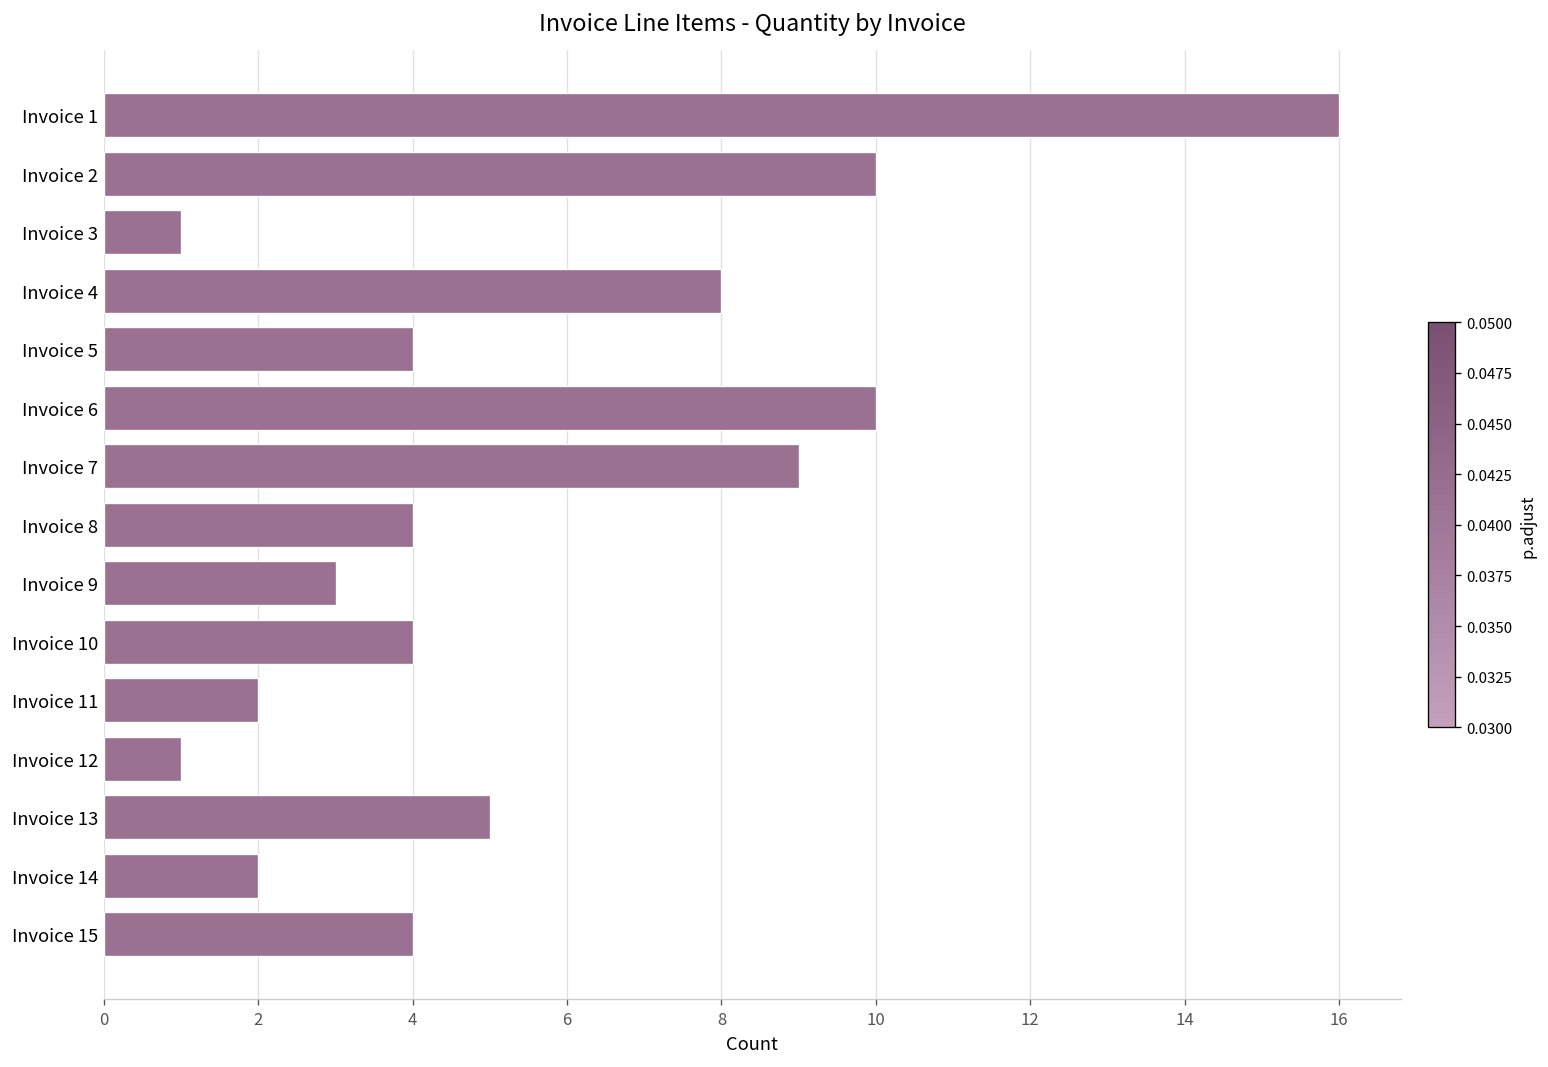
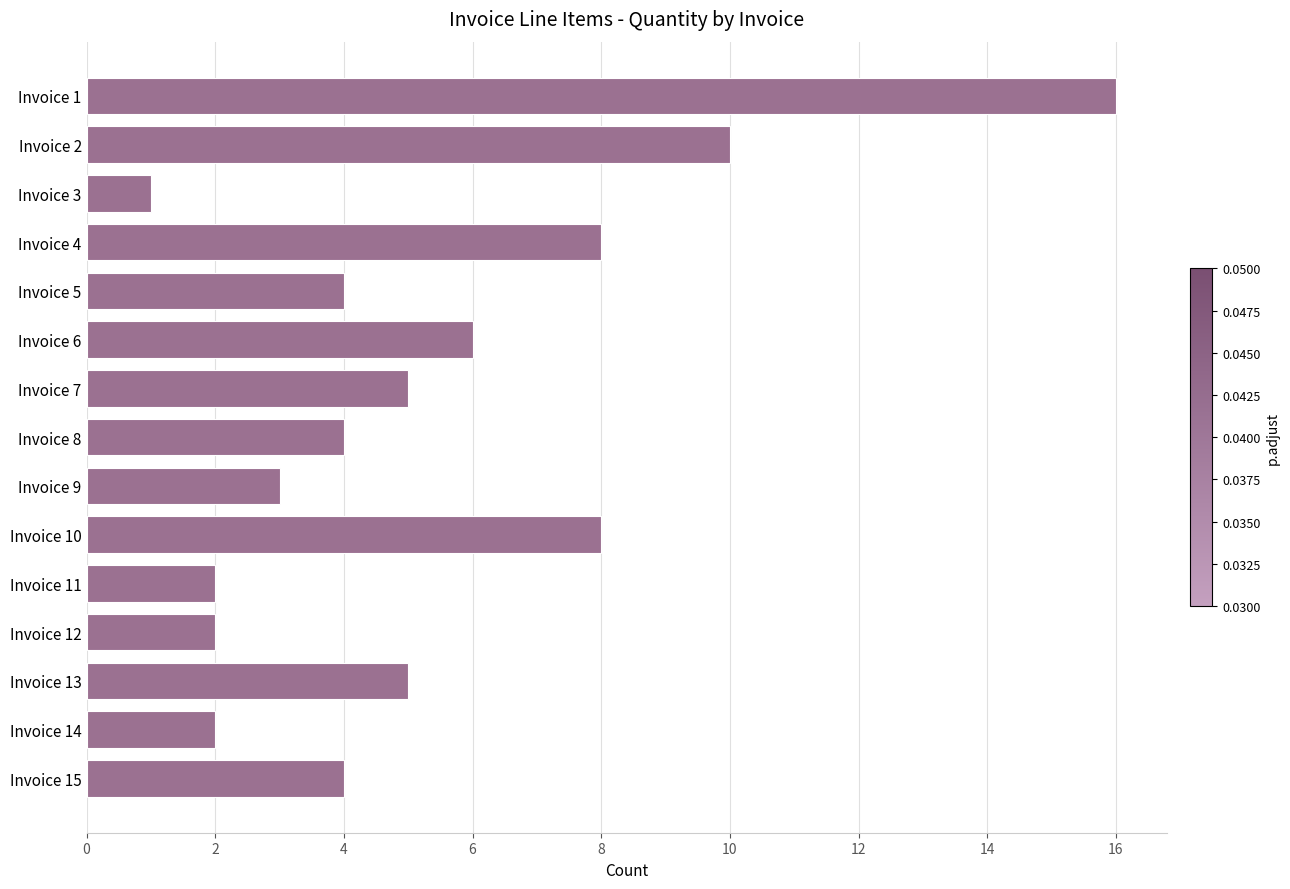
  {
    "Invoice 1": 16,
    "Invoice 2": 10,
    "Invoice 3": 1,
    "Invoice 4": 8,
    "Invoice 5": 4,
-   "Invoice 6": 10,
-   "Invoice 7": 9,
+   "Invoice 6": 6,
+   "Invoice 7": 5,
    "Invoice 8": 4,
    "Invoice 9": 3,
-   "Invoice 10": 4,
+   "Invoice 10": 8,
    "Invoice 11": 2,
-   "Invoice 12": 1,
+   "Invoice 12": 2,
    "Invoice 13": 5,
    "Invoice 14": 2,
    "Invoice 15": 4
  }
